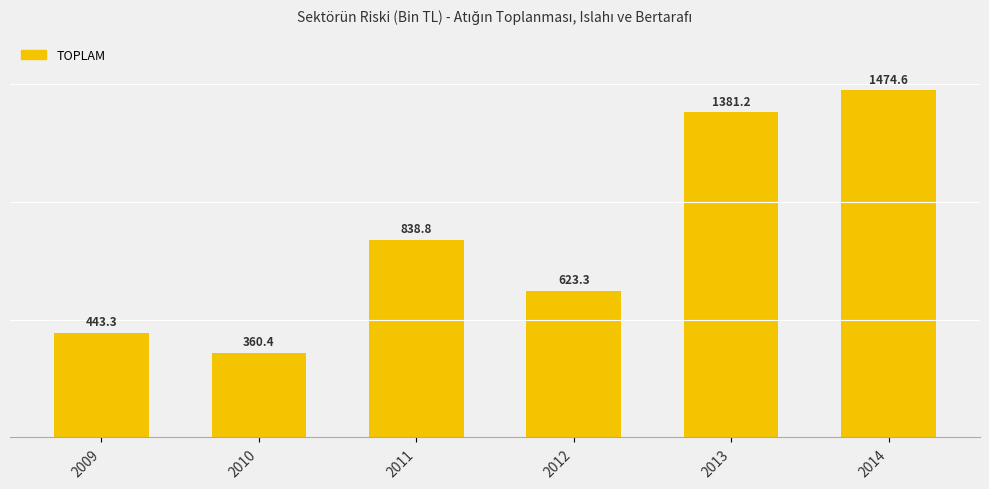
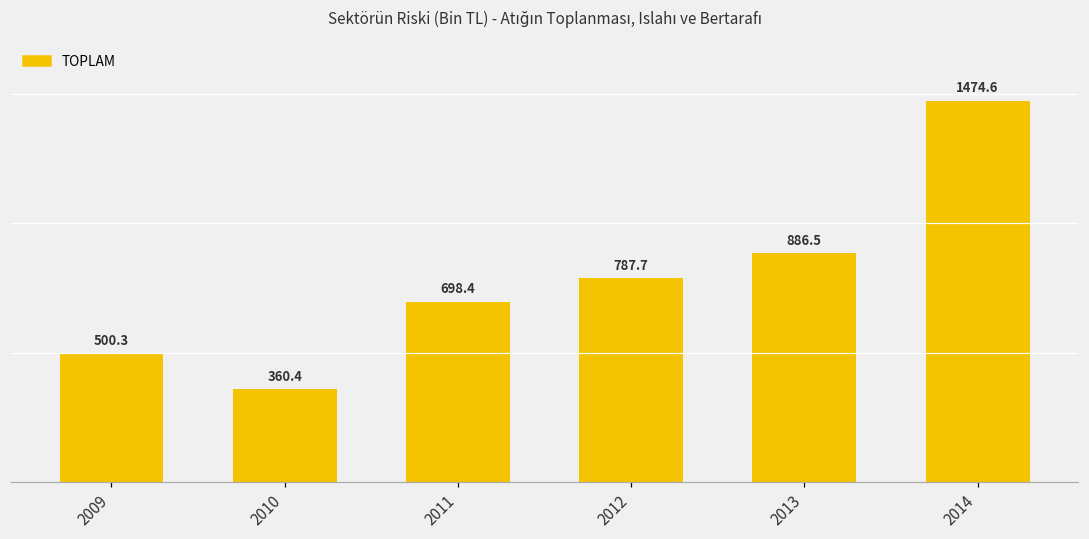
  {
-   "2009": 443.3,
-   "2011": 838.8,
-   "2012": 623.3,
-   "2013": 1381.2
+   "2009": 500.3,
+   "2011": 698.4,
+   "2012": 787.7,
+   "2013": 886.5
  }
